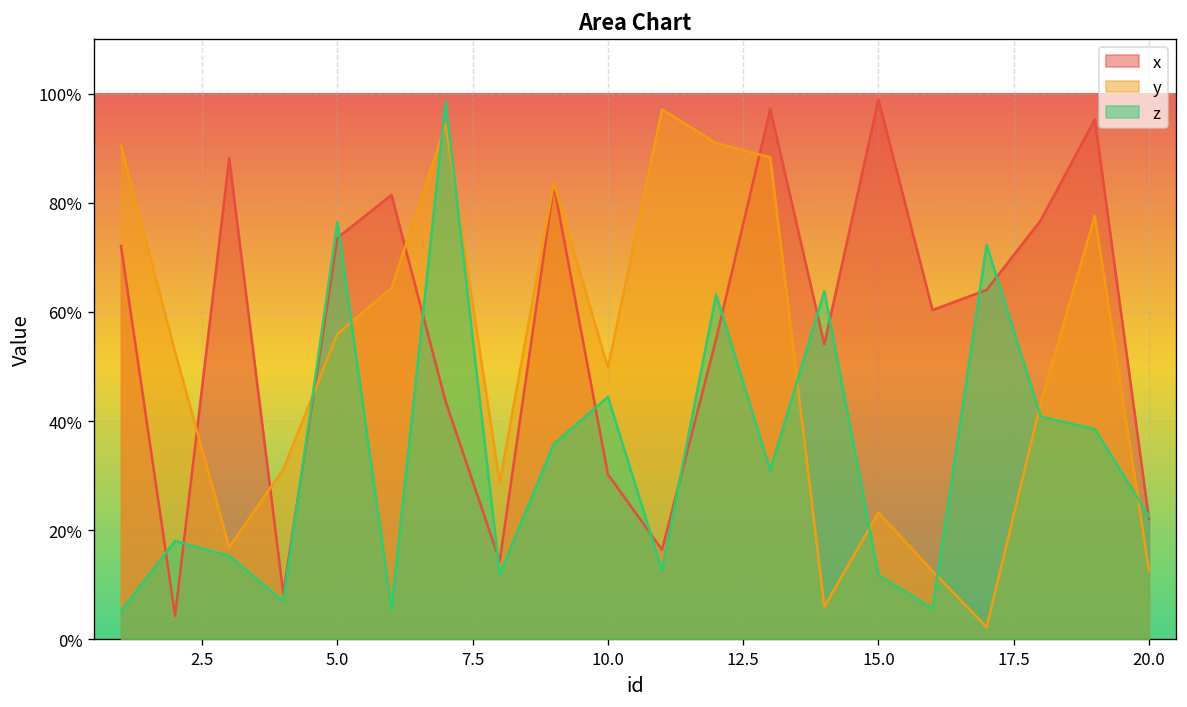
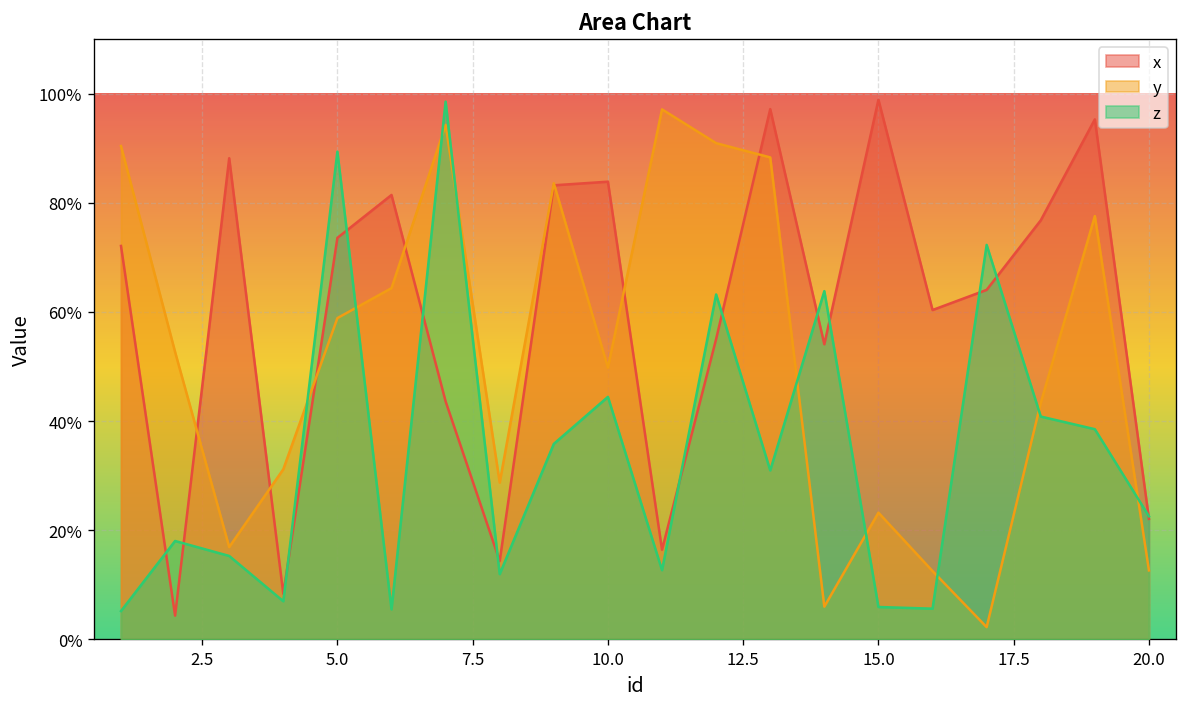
  {
    "x": {
      "5.0": "74%",
-     "10.0": "30%",
+     "10.0": "84%",
      "15.0": "99%"
    },
    "y": {
-     "5.0": "56%",
+     "5.0": "59%",
      "10.0": "50%",
      "15.0": "23%",
      "20.0": "13%"
    },
    "z": {
-     "5.0": "76%",
+     "5.0": "89%",
      "10.0": "44%",
-     "15.0": "12%"
+     "15.0": "6%"
    }
  }
